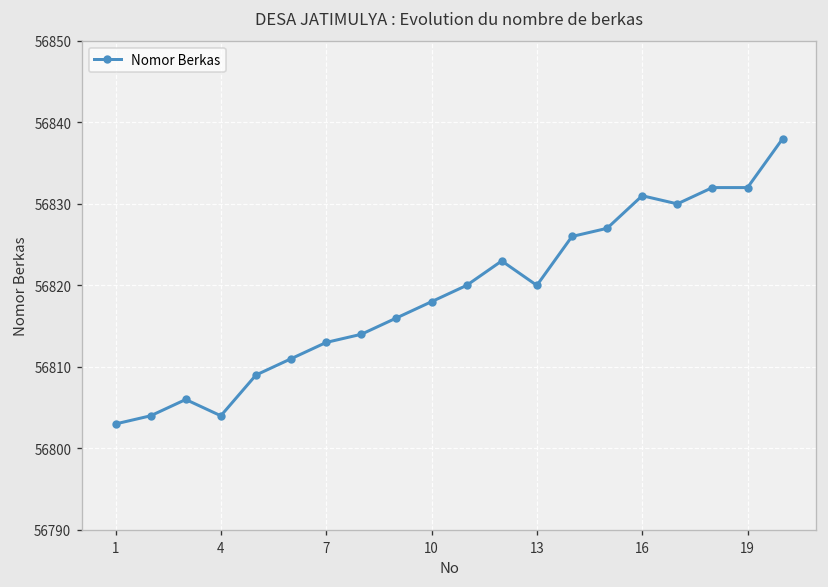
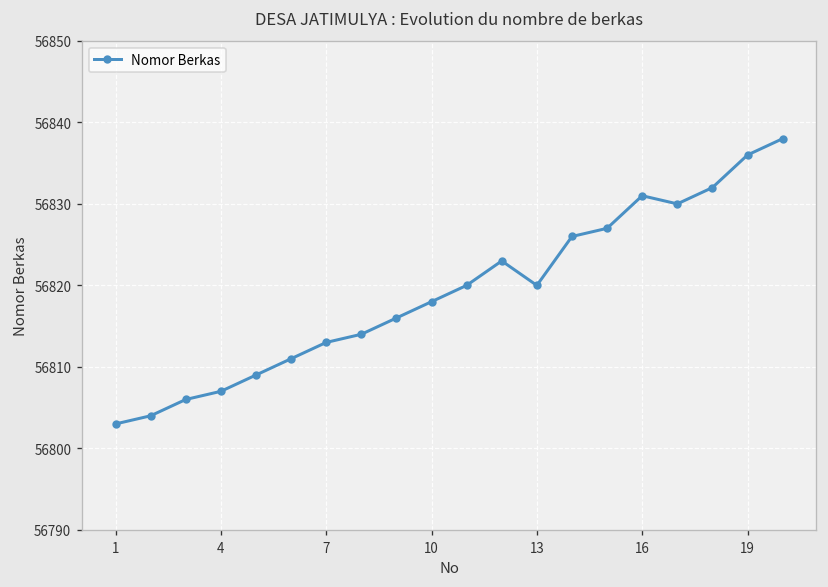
  {
    "1": 56803,
-   "4": 56804,
+   "4": 56807,
    "7": 56813,
    "10": 56818,
    "13": 56820,
    "16": 56831,
-   "19": 56832
+   "19": 56836
  }
